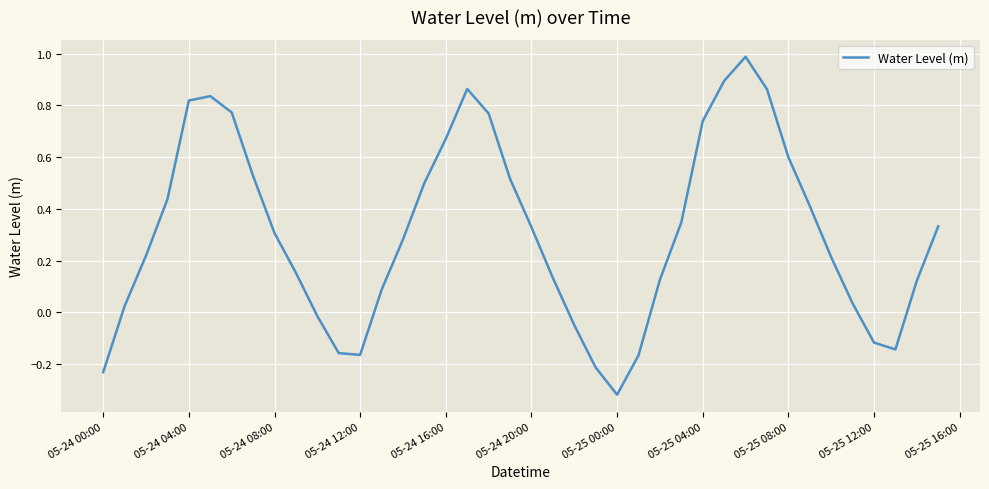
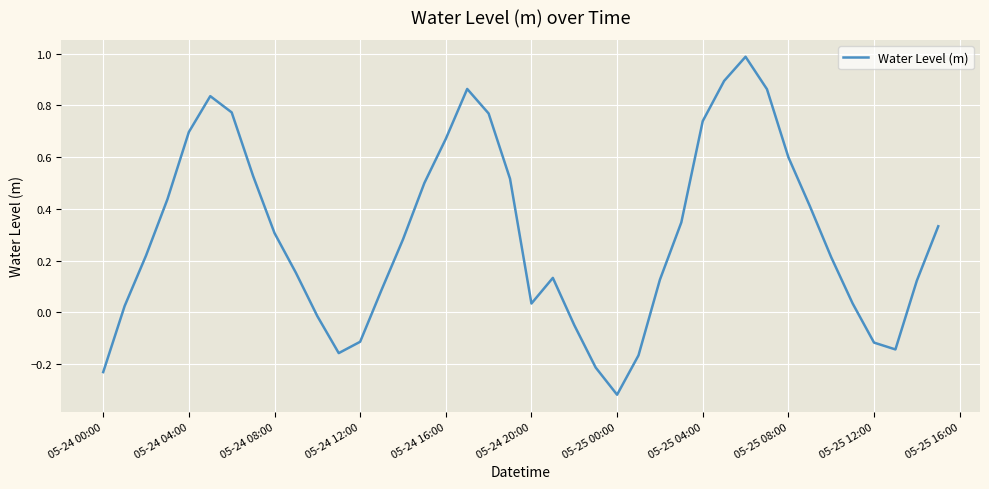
  {
    "05-24 00:00": -0.23,
-   "05-24 04:00": 0.82,
+   "05-24 04:00": 0.70,
    "05-24 08:00": 0.31,
-   "05-24 12:00": -0.16,
+   "05-24 12:00": -0.11,
    "05-24 16:00": 0.67,
-   "05-24 20:00": 0.33,
+   "05-24 20:00": 0.03,
    "05-25 00:00": -0.32,
    "05-25 04:00": 0.74,
    "05-25 08:00": 0.60,
    "05-25 12:00": -0.12
  }
